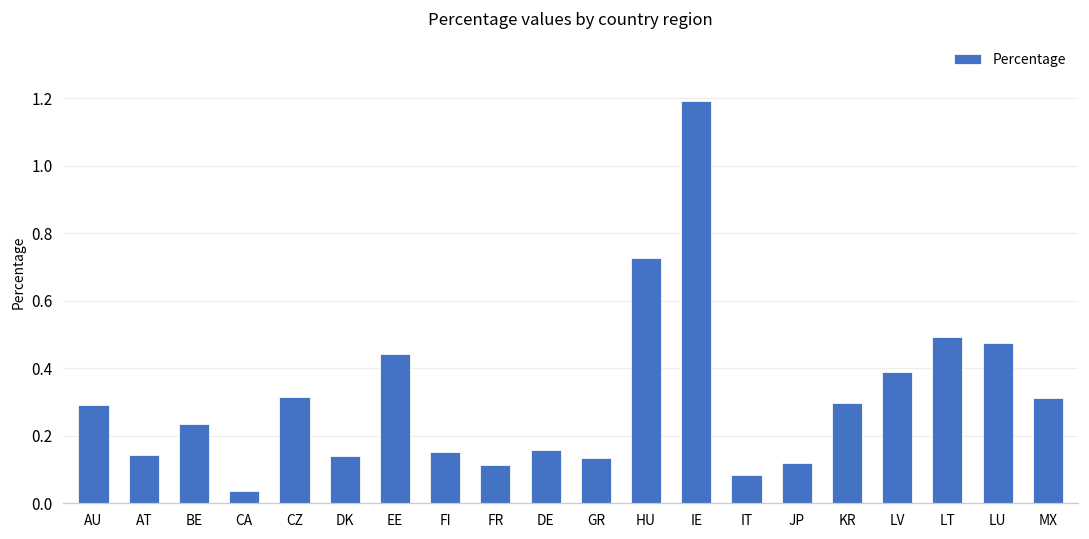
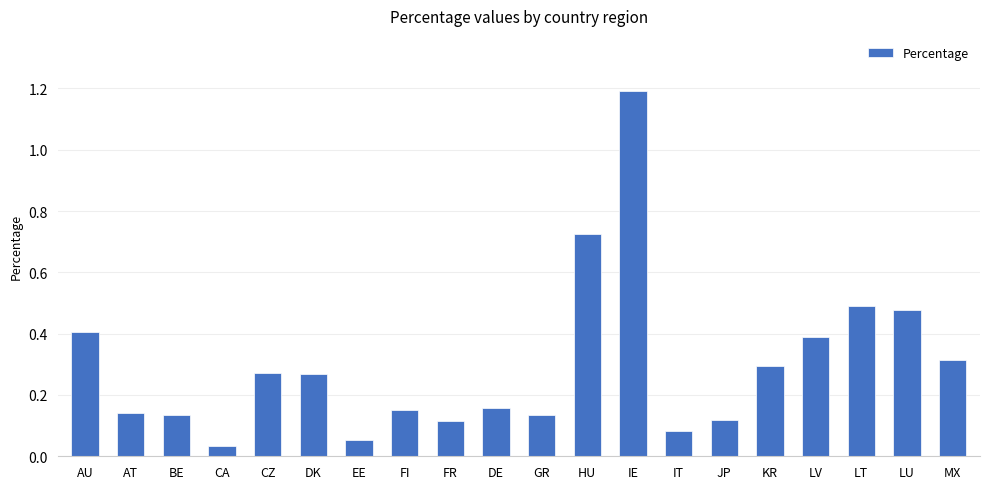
  {
-   "AU": 0.29,
+   "AU": 0.41,
    "AT": 0.14,
-   "BE": 0.23,
+   "BE": 0.14,
    "CA": 0.03,
-   "CZ": 0.31,
-   "DK": 0.14,
-   "EE": 0.44,
+   "CZ": 0.27,
+   "DK": 0.27,
+   "EE": 0.05,
    "FI": 0.15,
    "FR": 0.11,
    "DE": 0.16,
    "GR": 0.13,
    "HU": 0.73,
    "IE": 1.19,
    "IT": 0.08,
    "JP": 0.12,
    "KR": 0.30,
    "LV": 0.39,
    "LT": 0.49,
    "LU": 0.48,
    "MX": 0.31
  }
